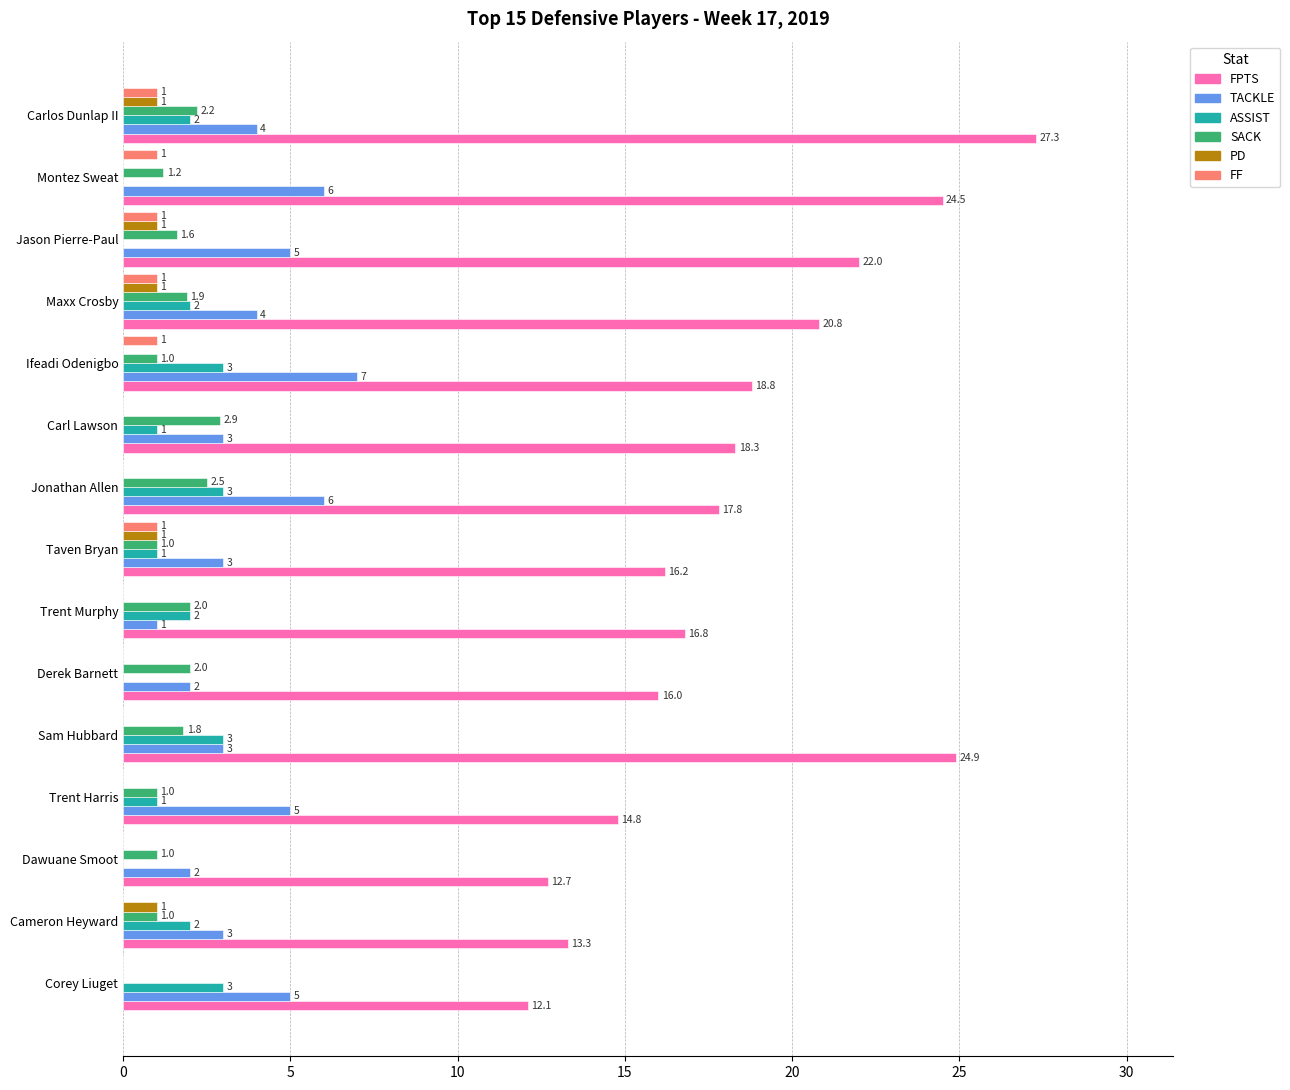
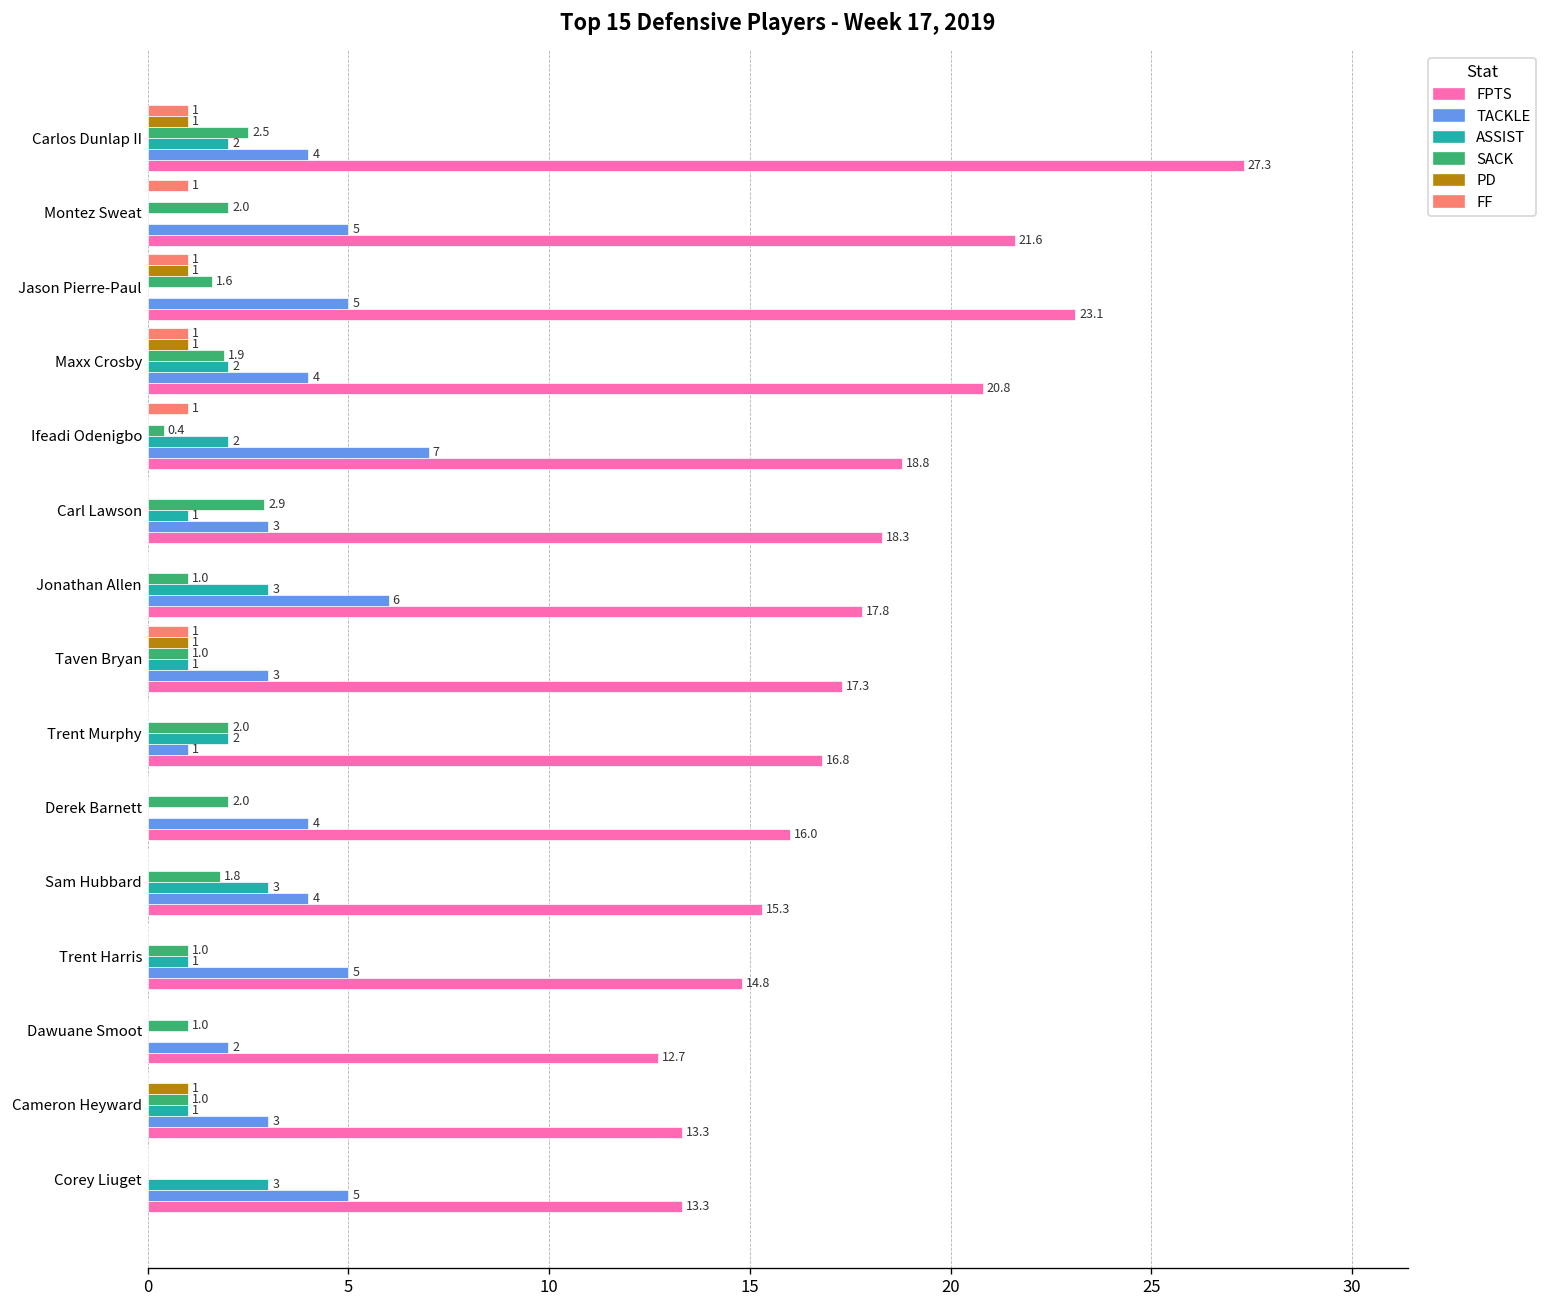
  {
    "FPTS": {
      "Carlos Dunlap II": 27.3,
-     "Montez Sweat": 24.5,
-     "Jason Pierre-Paul": 22.0,
+     "Montez Sweat": 21.6,
+     "Jason Pierre-Paul": 23.1,
      "Maxx Crosby": 20.8,
      "Ifeadi Odenigbo": 18.8,
      "Carl Lawson": 18.3,
      "Jonathan Allen": 17.8,
-     "Taven Bryan": 16.2,
+     "Taven Bryan": 17.3,
      "Trent Murphy": 16.8,
      "Derek Barnett": 16.0,
-     "Sam Hubbard": 24.9,
+     "Sam Hubbard": 15.3,
      "Trent Harris": 14.8,
      "Dawuane Smoot": 12.7,
      "Cameron Heyward": 13.3,
-     "Corey Liuget": 12.1
+     "Corey Liuget": 13.3
    },
    "TACKLE": {
      "Carlos Dunlap II": 4,
-     "Montez Sweat": 6,
+     "Montez Sweat": 5,
      "Jason Pierre-Paul": 5,
      "Maxx Crosby": 4,
      "Ifeadi Odenigbo": 7,
      "Carl Lawson": 3,
      "Jonathan Allen": 6,
      "Taven Bryan": 3,
      "Trent Murphy": 1,
-     "Derek Barnett": 2,
-     "Sam Hubbard": 3,
+     "Derek Barnett": 4,
+     "Sam Hubbard": 4,
      "Trent Harris": 5,
      "Dawuane Smoot": 2,
      "Cameron Heyward": 3,
      "Corey Liuget": 5
    },
    "ASSIST": {
      "Carlos Dunlap II": 2,
      "Maxx Crosby": 2,
-     "Ifeadi Odenigbo": 3,
+     "Ifeadi Odenigbo": 2,
      "Carl Lawson": 1,
      "Jonathan Allen": 3,
      "Taven Bryan": 1,
      "Trent Murphy": 2,
      "Sam Hubbard": 3,
      "Trent Harris": 1,
-     "Cameron Heyward": 2,
+     "Cameron Heyward": 1,
      "Corey Liuget": 3
    },
    "SACK": {
-     "Carlos Dunlap II": 2.2,
-     "Montez Sweat": 1.2,
+     "Carlos Dunlap II": 2.5,
+     "Montez Sweat": 2.0,
      "Jason Pierre-Paul": 1.6,
      "Maxx Crosby": 1.9,
-     "Ifeadi Odenigbo": 1.0,
+     "Ifeadi Odenigbo": 0.4,
      "Carl Lawson": 2.9,
-     "Jonathan Allen": 2.5,
+     "Jonathan Allen": 1.0,
      "Taven Bryan": 1.0,
      "Trent Murphy": 2.0,
      "Derek Barnett": 2.0,
      "Sam Hubbard": 1.8,
      "Trent Harris": 1.0,
      "Dawuane Smoot": 1.0,
      "Cameron Heyward": 1.0
    },
    "PD": {
      "Carlos Dunlap II": 1,
      "Jason Pierre-Paul": 1,
      "Maxx Crosby": 1,
      "Taven Bryan": 1,
      "Cameron Heyward": 1
    },
    "FF": {
      "Carlos Dunlap II": 1,
      "Montez Sweat": 1,
      "Jason Pierre-Paul": 1,
      "Maxx Crosby": 1,
      "Ifeadi Odenigbo": 1,
      "Taven Bryan": 1
    }
  }
